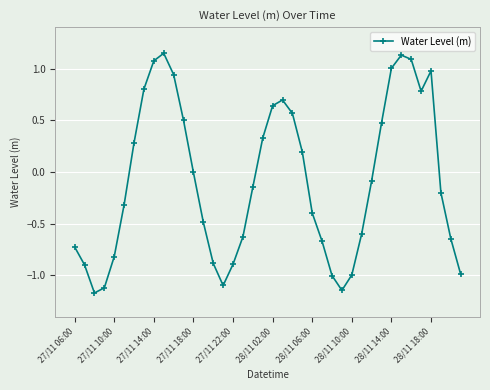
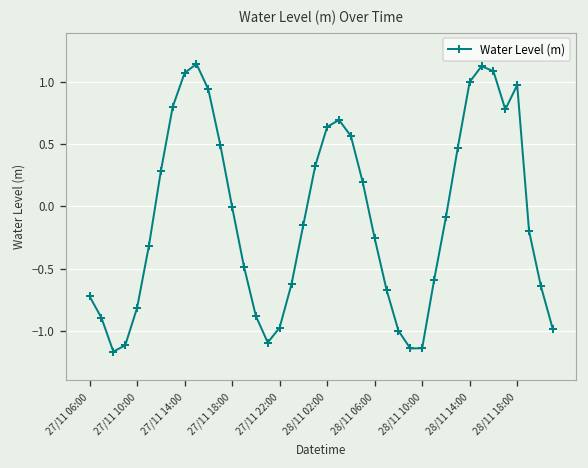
  {
    "27/11 06:00": -0.72,
    "27/11 10:00": -0.82,
    "27/11 14:00": 1.07,
    "27/11 18:00": 0.00,
-   "27/11 22:00": -0.89,
+   "27/11 22:00": -0.98,
    "28/11 02:00": 0.64,
-   "28/11 06:00": -0.40,
-   "28/11 10:00": -0.99,
+   "28/11 06:00": -0.26,
+   "28/11 10:00": -1.14,
    "28/11 14:00": 1.00,
    "28/11 18:00": 0.98
  }
